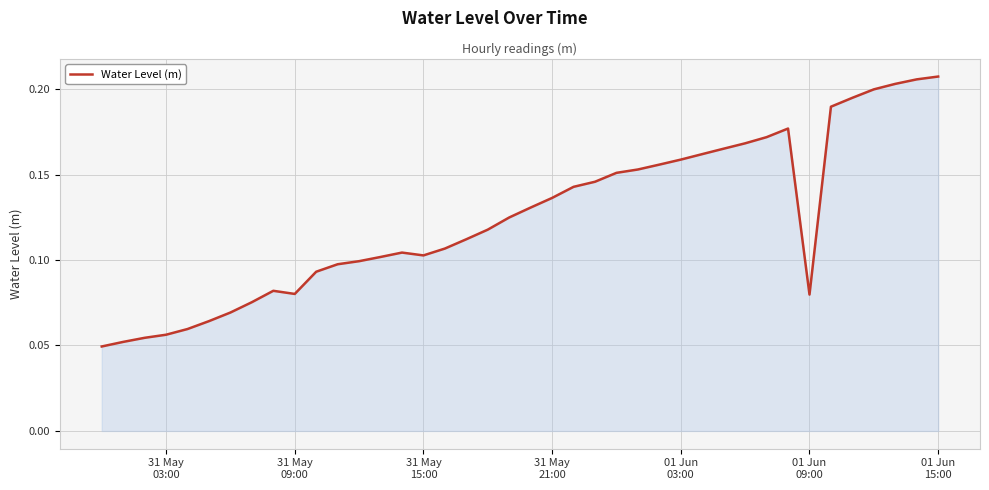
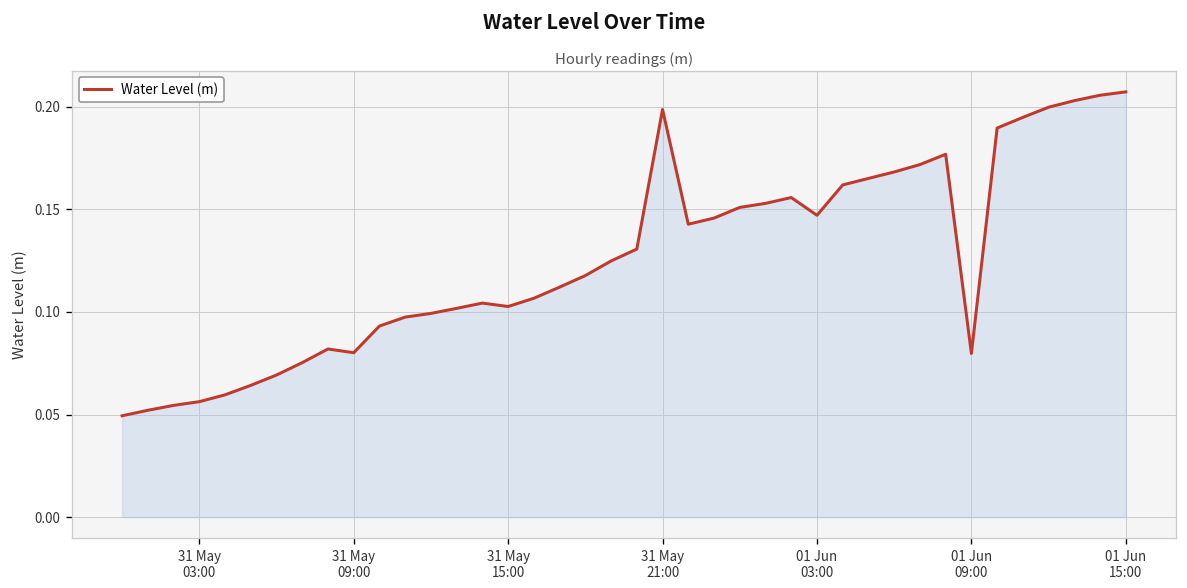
  {
    "31 May 03:00": 0.056,
    "31 May 09:00": 0.080,
    "31 May 15:00": 0.103,
-   "31 May 21:00": 0.136,
-   "01 Jun 03:00": 0.159,
+   "31 May 21:00": 0.199,
+   "01 Jun 03:00": 0.147,
    "01 Jun 09:00": 0.080,
    "01 Jun 15:00": 0.207
  }
